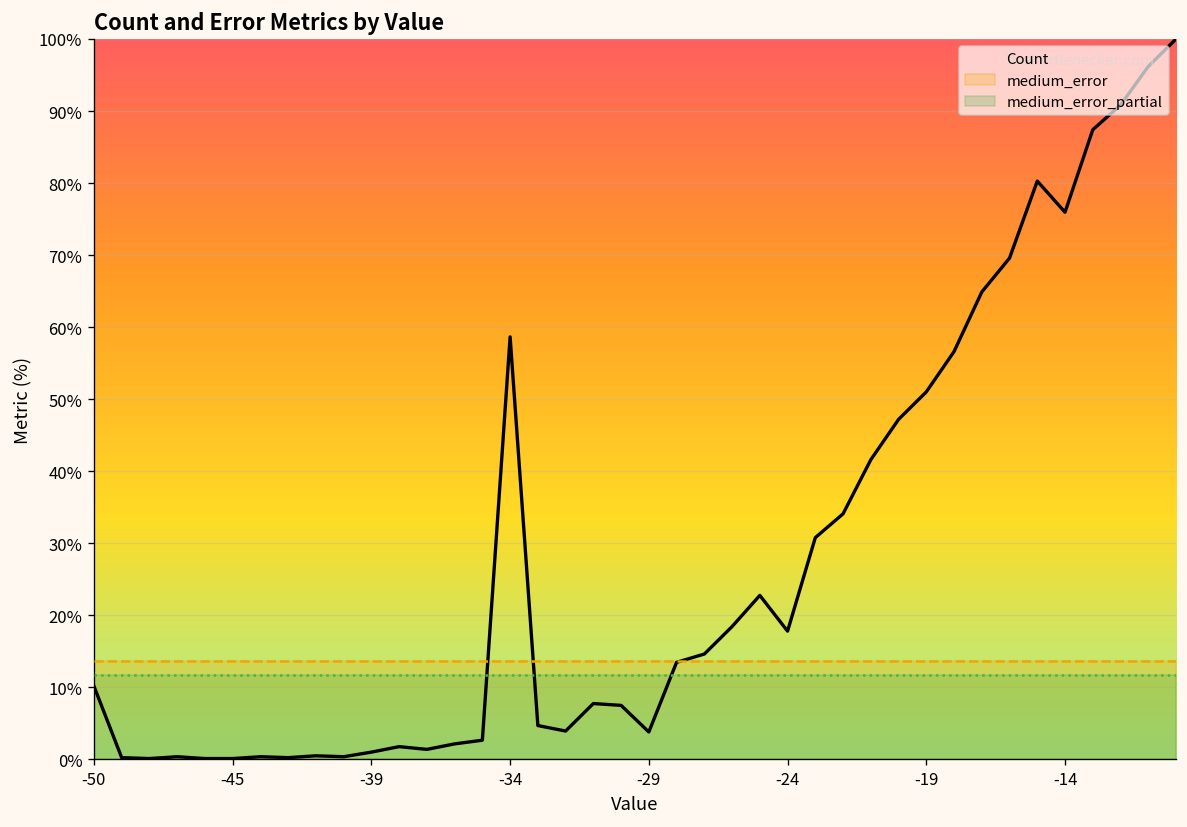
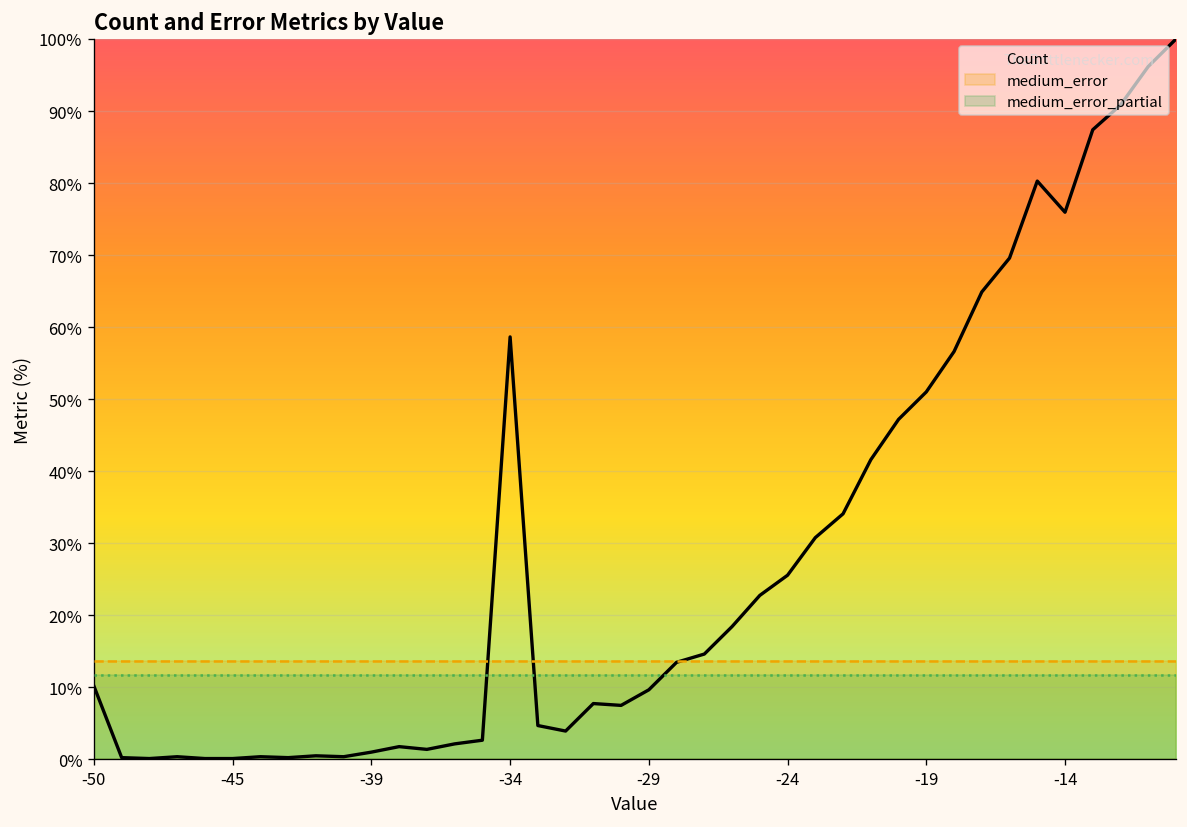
  {
    "Count": {
      "-50": "10%",
      "-45": "0%",
      "-39": "1%",
      "-34": "59%",
-     "-29": "4%",
-     "-24": "18%",
+     "-29": "10%",
+     "-24": "26%",
      "-19": "51%",
      "-14": "76%"
    },
    "medium_error": {
      "-50": "14%",
      "-45": "14%",
      "-39": "14%",
      "-34": "14%",
      "-29": "14%",
      "-24": "14%",
      "-19": "14%",
      "-14": "14%"
    },
    "medium_error_partial": {
      "-50": "12%",
      "-45": "12%",
      "-39": "12%",
      "-34": "12%",
      "-29": "12%",
      "-24": "12%",
      "-19": "12%",
      "-14": "12%"
    }
  }
